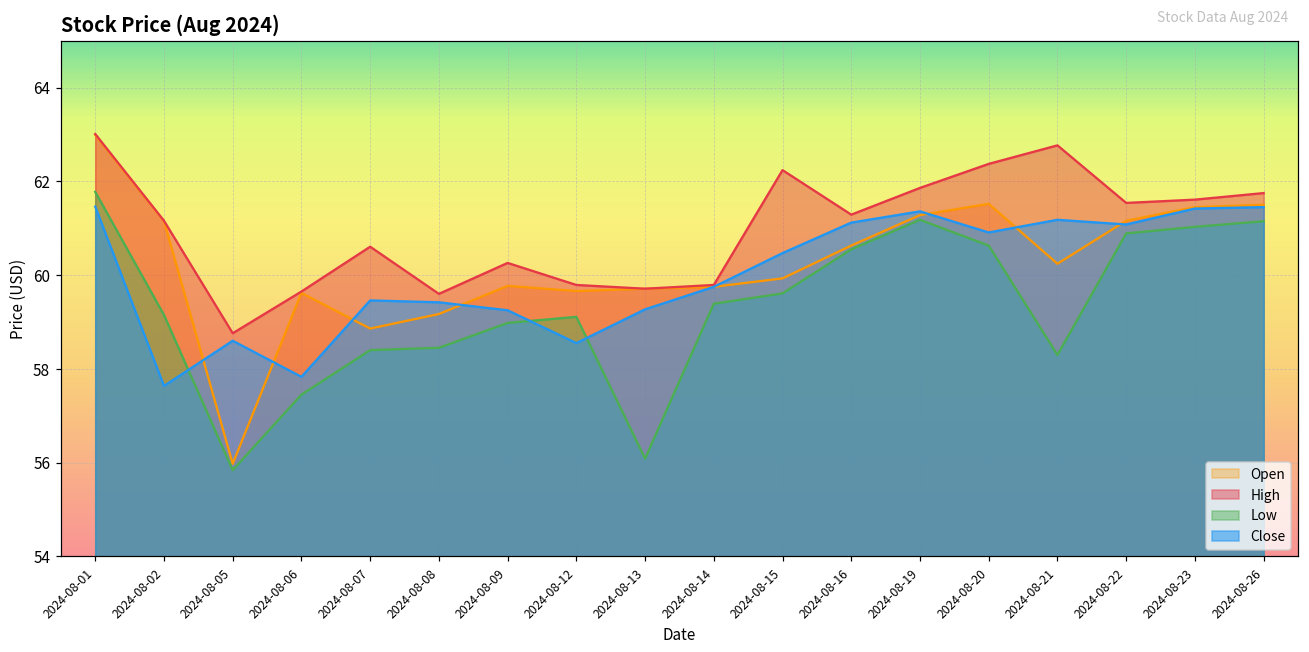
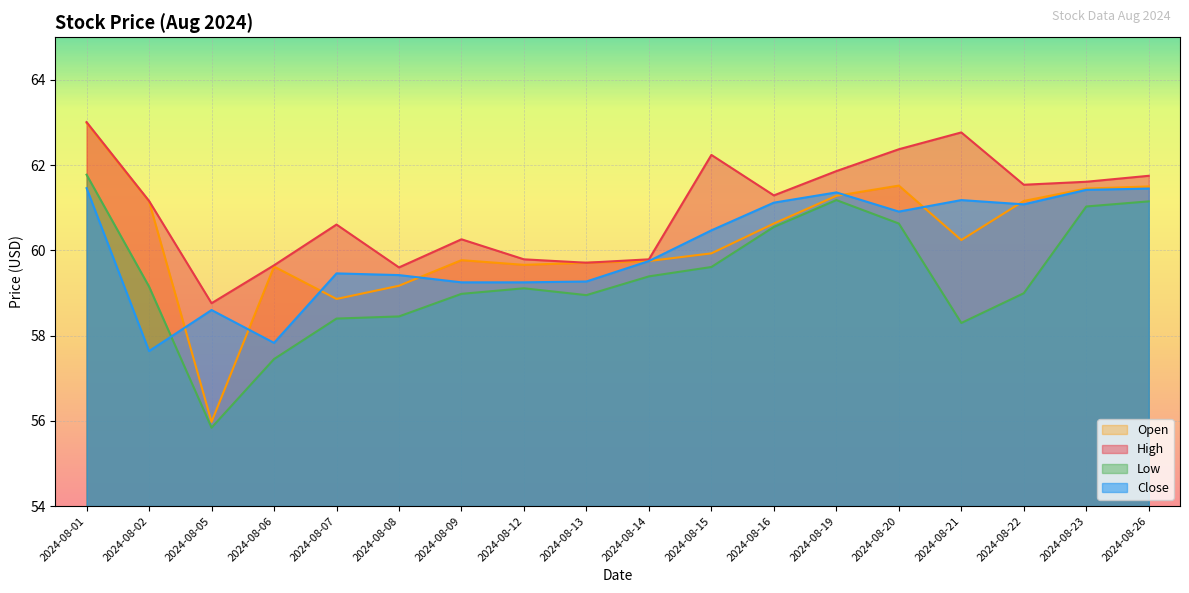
  {
    "Open": {
      "2024-08-05": 56.0,
      "2024-08-07": 58.9,
      "2024-08-08": 59.2,
      "2024-08-09": 59.8,
      "2024-08-12": 59.7,
      "2024-08-15": 59.9,
      "2024-08-16": 60.6,
      "2024-08-19": 61.3,
      "2024-08-20": 61.5,
      "2024-08-21": 60.2,
      "2024-08-22": 61.2
    },
    "High": {
      "2024-08-05": 58.8,
      "2024-08-07": 60.6,
      "2024-08-08": 59.6,
      "2024-08-09": 60.3,
      "2024-08-12": 59.8,
      "2024-08-15": 62.2,
      "2024-08-16": 61.3,
      "2024-08-19": 61.9,
      "2024-08-20": 62.4,
      "2024-08-21": 62.8,
      "2024-08-22": 61.5,
      "2024-08-23": 61.6,
      "2024-08-26": 61.8
    },
    "Low": {
      "2024-08-01": 61.8,
      "2024-08-02": 59.2,
      "2024-08-05": 55.8,
      "2024-08-06": 57.5,
      "2024-08-07": 58.4,
      "2024-08-08": 58.5,
      "2024-08-09": 59.0,
      "2024-08-12": 59.1,
-     "2024-08-13": 56.1,
+     "2024-08-13": 59.0,
      "2024-08-14": 59.4,
      "2024-08-15": 59.6,
      "2024-08-16": 60.5,
      "2024-08-19": 61.2,
      "2024-08-20": 60.6,
      "2024-08-21": 58.3,
-     "2024-08-22": 60.9,
+     "2024-08-22": 59.0,
      "2024-08-23": 61.0,
      "2024-08-26": 61.2
    },
    "Close": {
      "2024-08-01": 61.5,
      "2024-08-02": 57.6,
      "2024-08-05": 58.6,
      "2024-08-06": 57.8,
      "2024-08-07": 59.5,
      "2024-08-08": 59.4,
      "2024-08-09": 59.3,
-     "2024-08-12": 58.6,
+     "2024-08-12": 59.3,
      "2024-08-13": 59.3,
      "2024-08-15": 60.5,
      "2024-08-16": 61.1,
      "2024-08-19": 61.4,
      "2024-08-20": 60.9,
      "2024-08-21": 61.2,
      "2024-08-22": 61.1
    }
  }
